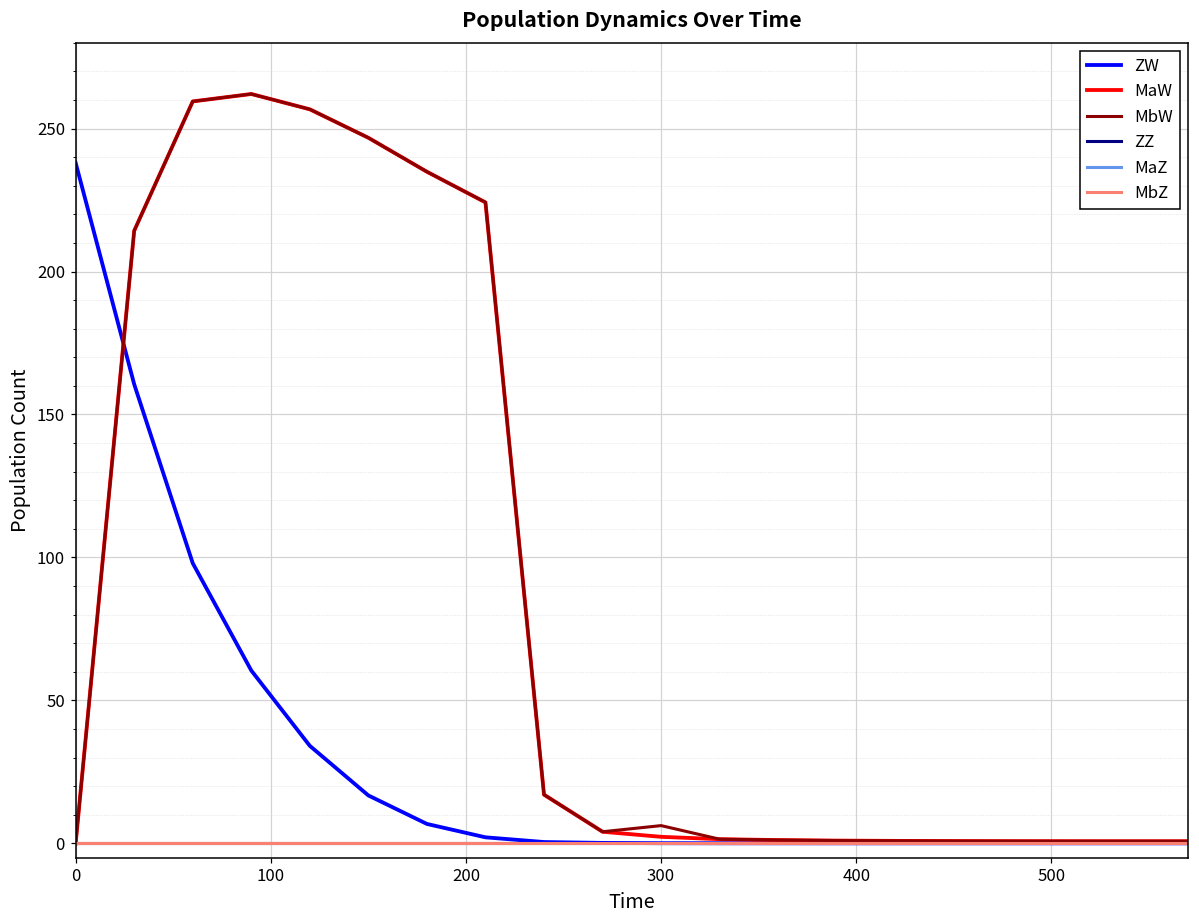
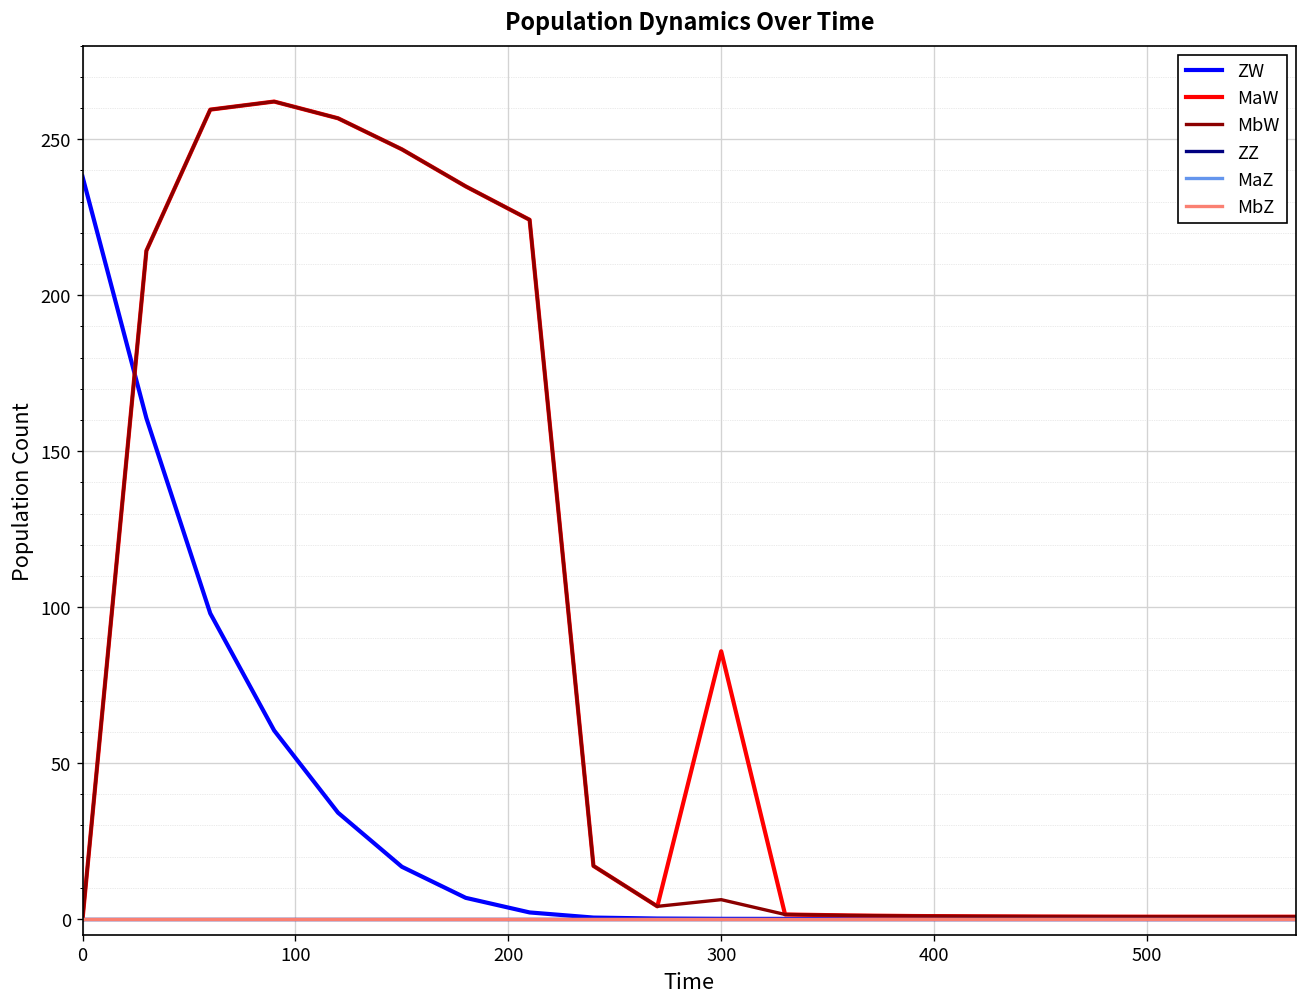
  {
    "ZW": {
      "0": 238
    },
    "MaW": {
-     "300": 2
+     "300": 86
    },
    "MbW": {
      "300": 6
    }
  }
